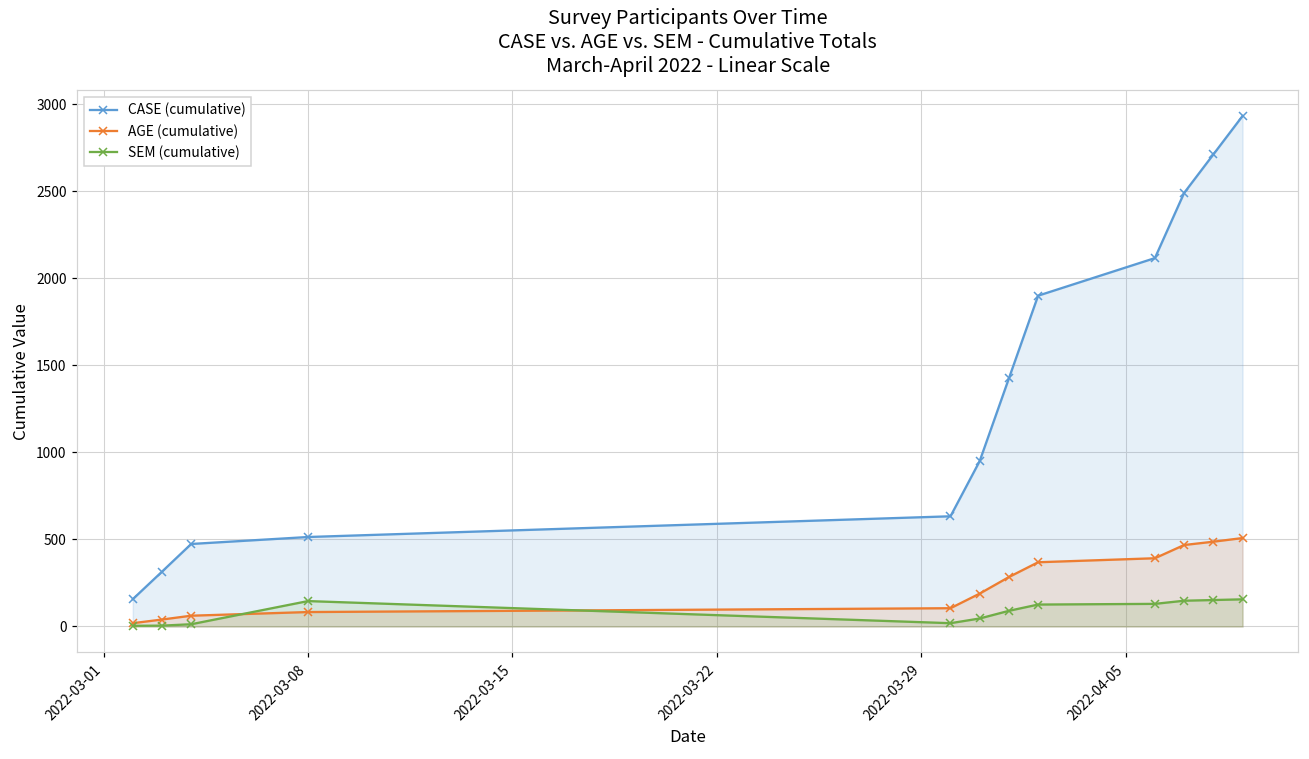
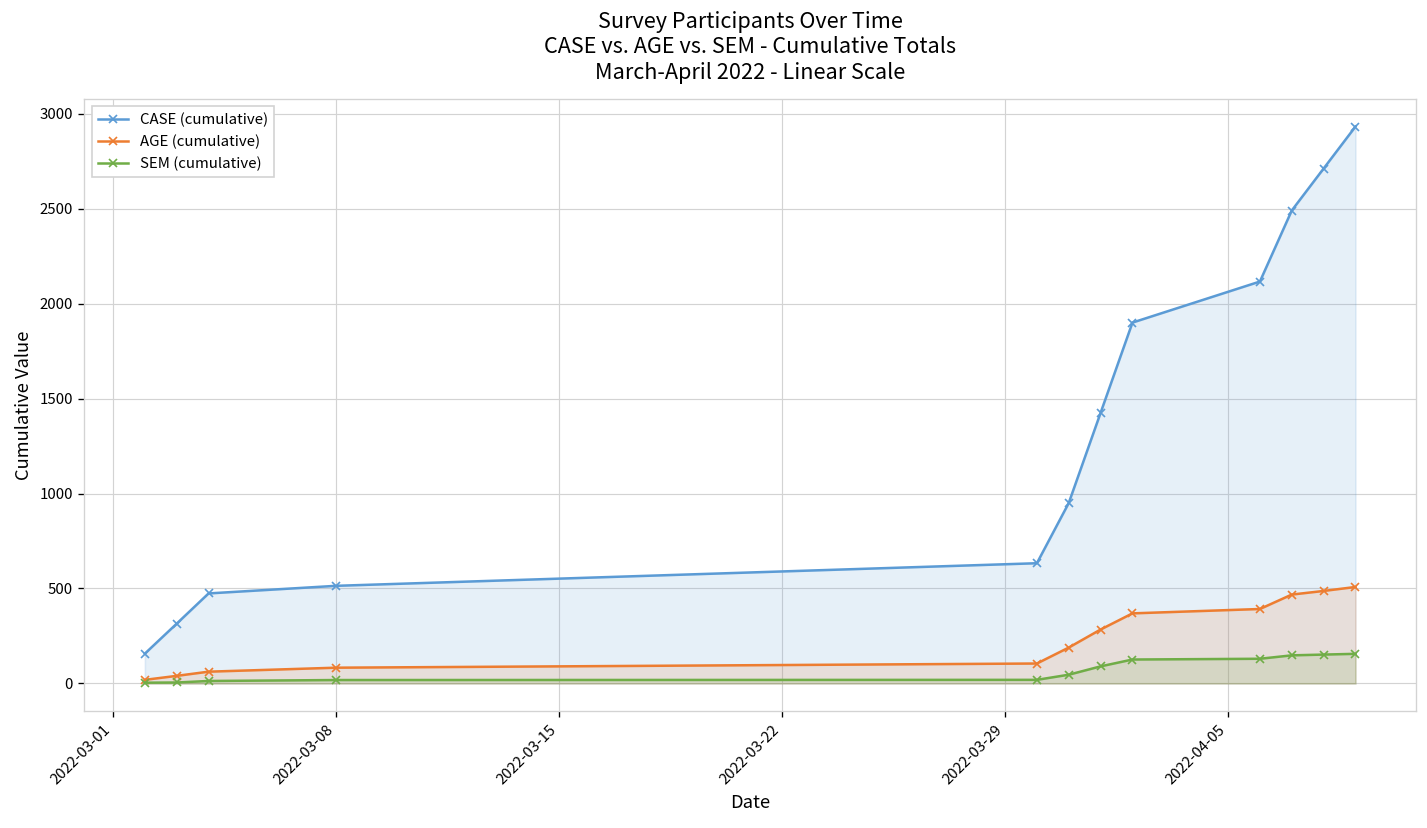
  {
    "CASE (cumulative)": {
      "2022-03-08": 510
    },
    "AGE (cumulative)": {
      "2022-03-08": 80
    },
    "SEM (cumulative)": {
-     "2022-03-08": 150
+     "2022-03-08": 20
    }
  }
